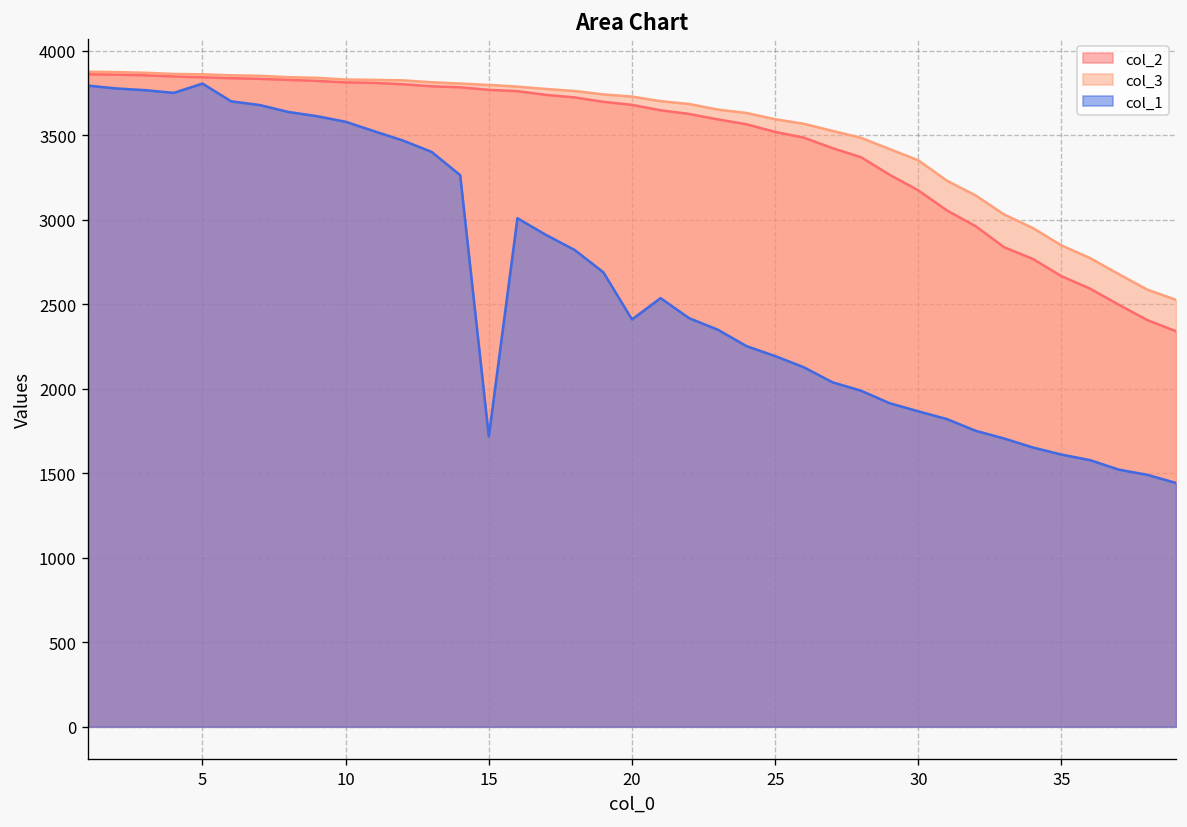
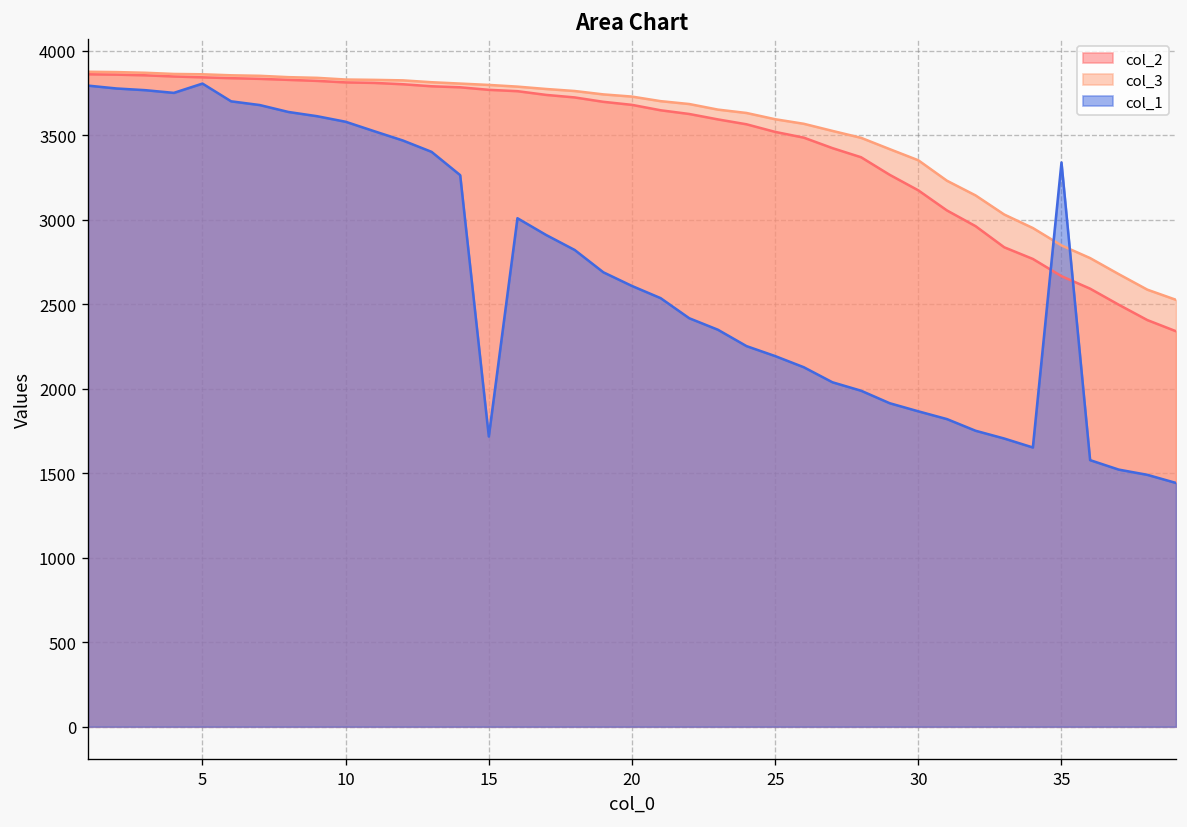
  {
    "col_1": {
      "5": 3810,
      "10": 3580,
      "15": 1720,
-     "20": 2410,
+     "20": 2610,
      "25": 2190,
      "30": 1870,
-     "35": 1610
+     "35": 3340
    }
  }
